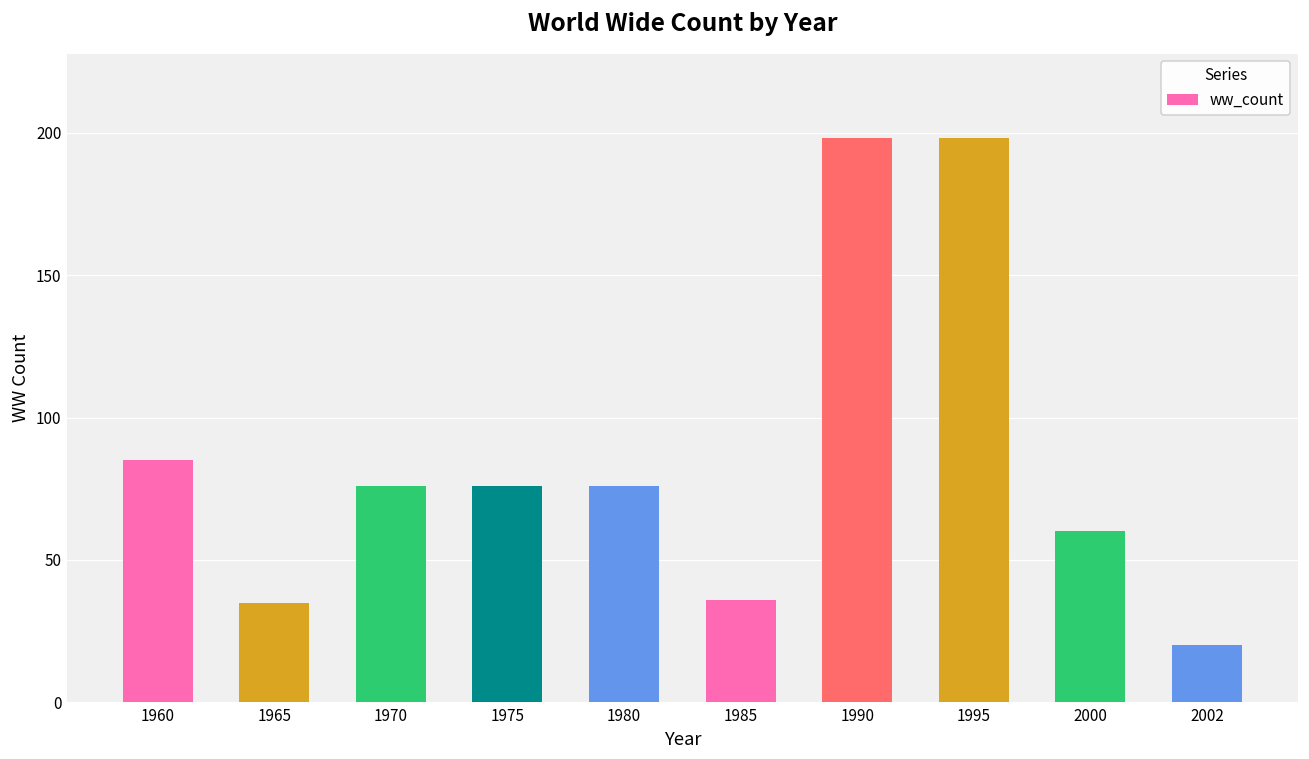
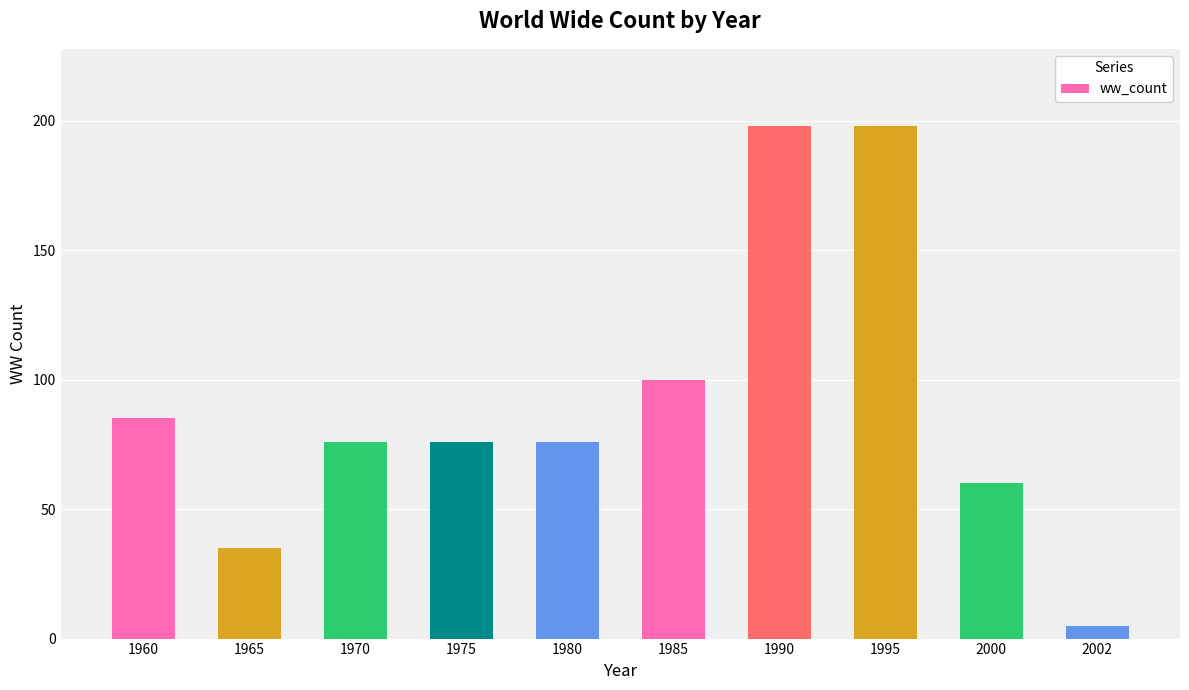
  {
    "1960": 85,
    "1965": 35,
    "1970": 76,
    "1975": 76,
    "1980": 76,
-   "1985": 36,
+   "1985": 100,
    "1990": 198,
    "1995": 198,
    "2000": 60,
-   "2002": 20
+   "2002": 5
  }
